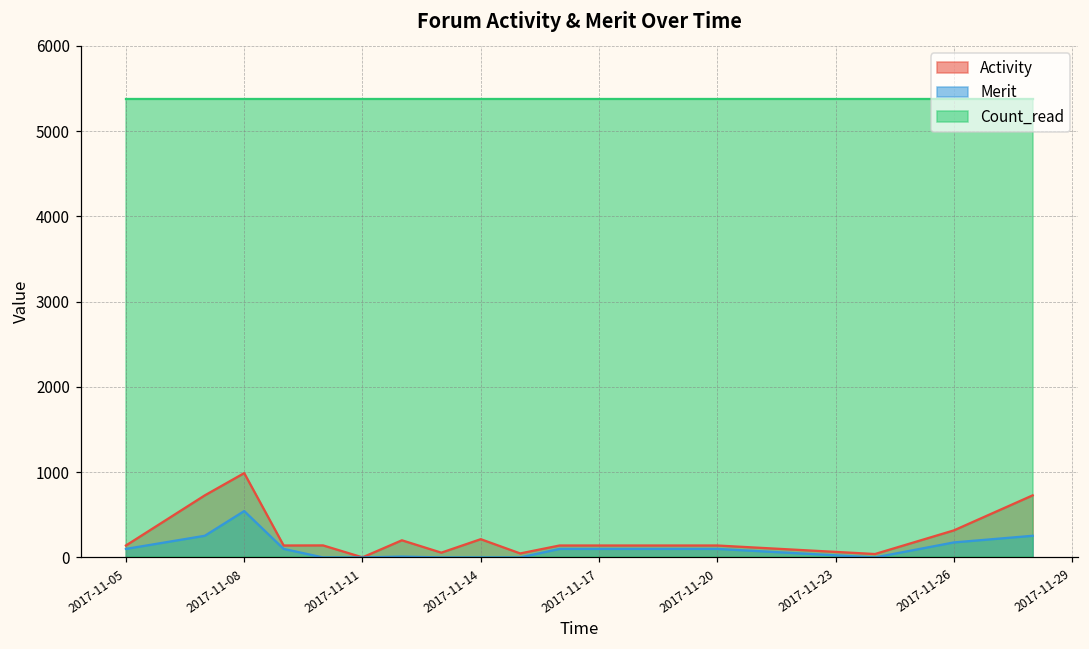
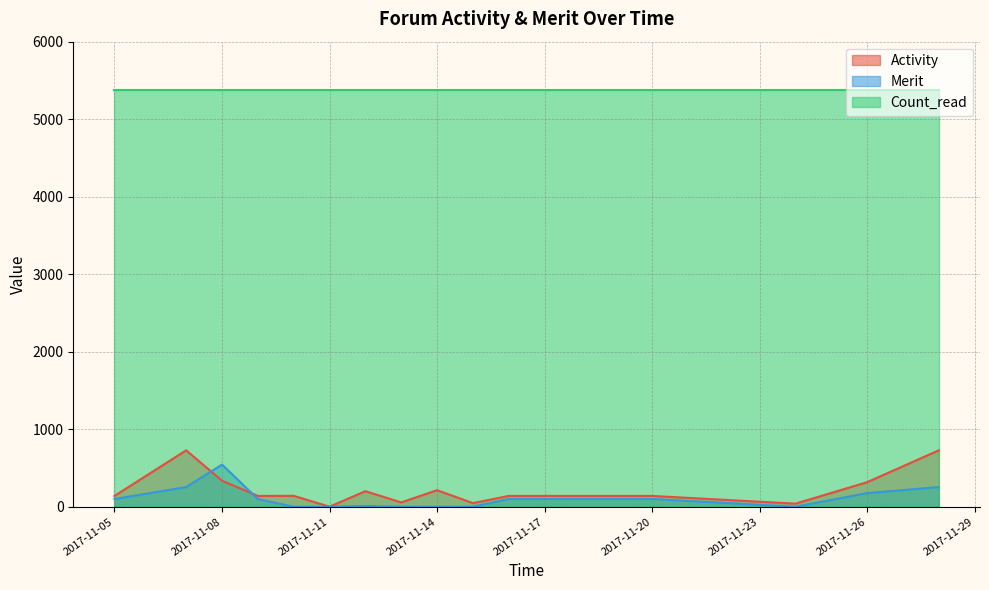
  {
    "Activity": {
      "2017-11-05": 100,
-     "2017-11-08": 1000,
+     "2017-11-08": 300,
      "2017-11-14": 200,
      "2017-11-20": 100,
      "2017-11-26": 300
    },
    "Merit": {
      "2017-11-05": 100,
      "2017-11-08": 500,
      "2017-11-14": 0,
      "2017-11-20": 100,
      "2017-11-26": 200
    },
    "Count_read": {
      "2017-11-05": 5400,
      "2017-11-08": 5400,
      "2017-11-11": 5400,
      "2017-11-14": 5400,
      "2017-11-20": 5400
    }
  }
